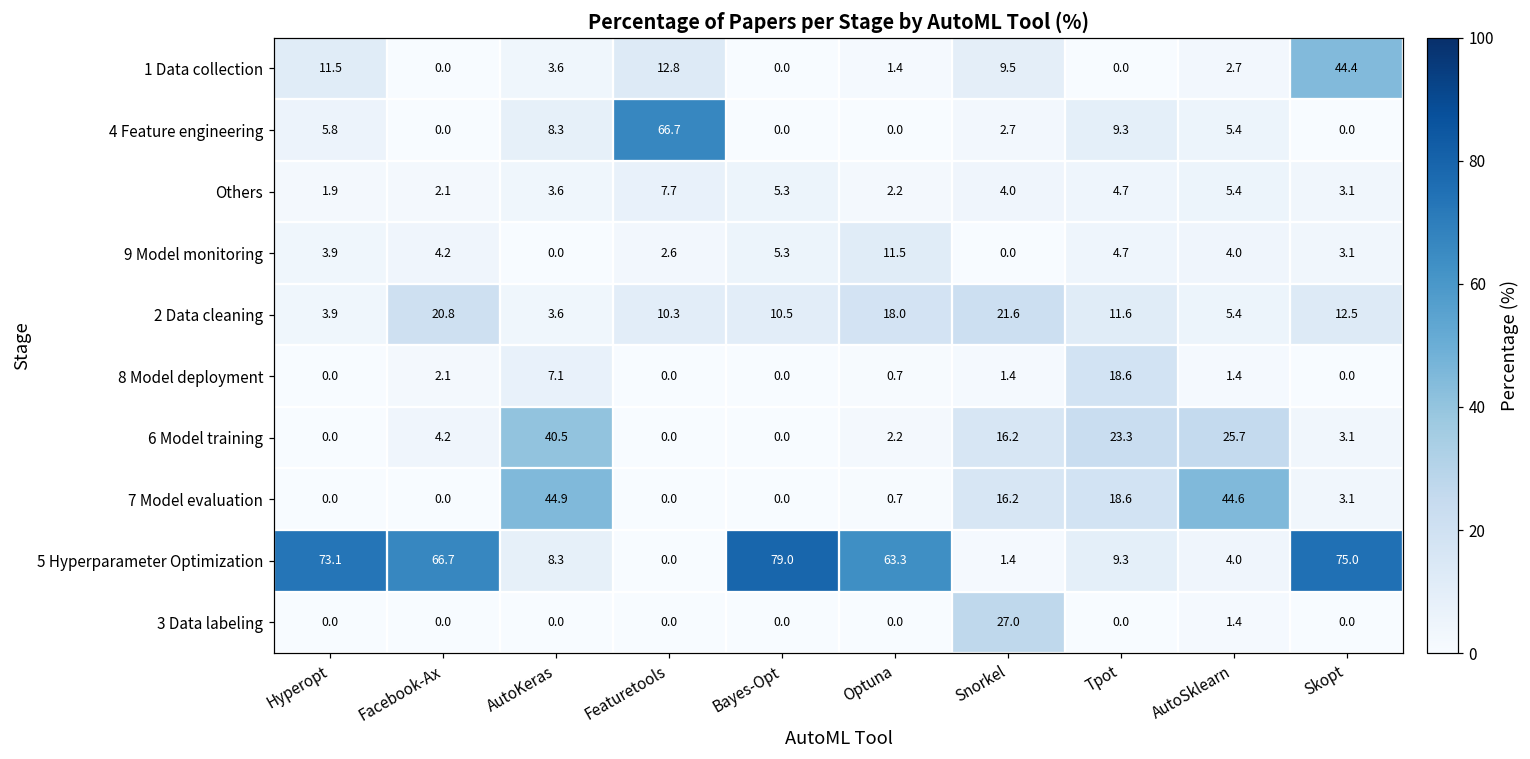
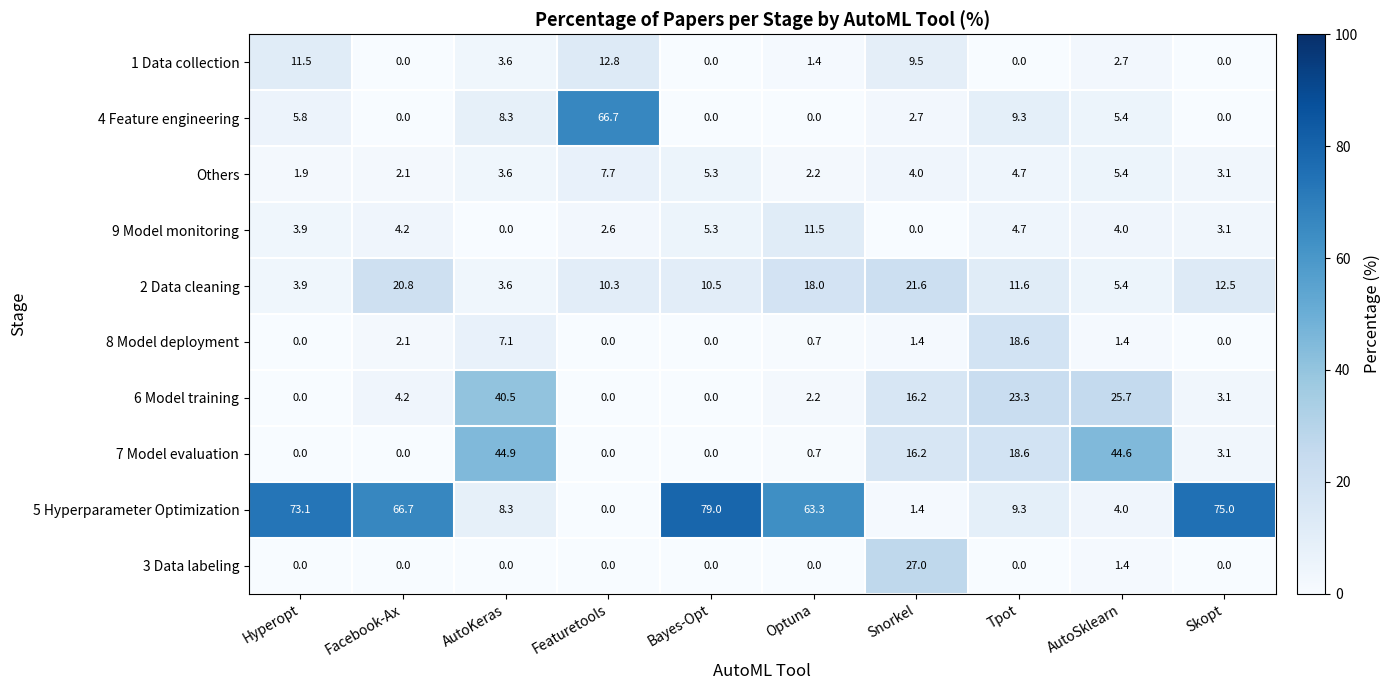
  {
    "1 Data collection": {
      "Hyperopt": 11.5,
      "Facebook-Ax": 0.0,
      "AutoKeras": 3.6,
      "Featuretools": 12.8,
      "Bayes-Opt": 0.0,
      "Optuna": 1.4,
      "Snorkel": 9.5,
      "Tpot": 0.0,
      "AutoSklearn": 2.7,
-     "Skopt": 44.4
+     "Skopt": 0.0
    },
    "4 Feature engineering": {
      "Hyperopt": 5.8,
      "Facebook-Ax": 0.0,
      "AutoKeras": 8.3,
      "Featuretools": 66.7,
      "Bayes-Opt": 0.0,
      "Optuna": 0.0,
      "Snorkel": 2.7,
      "Tpot": 9.3,
      "AutoSklearn": 5.4,
      "Skopt": 0.0
    },
    "Others": {
      "Hyperopt": 1.9,
      "Facebook-Ax": 2.1,
      "AutoKeras": 3.6,
      "Featuretools": 7.7,
      "Bayes-Opt": 5.3,
      "Optuna": 2.2,
      "Snorkel": 4.0,
      "Tpot": 4.7,
      "AutoSklearn": 5.4,
      "Skopt": 3.1
    },
    "9 Model monitoring": {
      "Hyperopt": 3.9,
      "Facebook-Ax": 4.2,
      "AutoKeras": 0.0,
      "Featuretools": 2.6,
      "Bayes-Opt": 5.3,
      "Optuna": 11.5,
      "Snorkel": 0.0,
      "Tpot": 4.7,
      "AutoSklearn": 4.0,
      "Skopt": 3.1
    },
    "2 Data cleaning": {
      "Hyperopt": 3.9,
      "Facebook-Ax": 20.8,
      "AutoKeras": 3.6,
      "Featuretools": 10.3,
      "Bayes-Opt": 10.5,
      "Optuna": 18.0,
      "Snorkel": 21.6,
      "Tpot": 11.6,
      "AutoSklearn": 5.4,
      "Skopt": 12.5
    },
    "8 Model deployment": {
      "Hyperopt": 0.0,
      "Facebook-Ax": 2.1,
      "AutoKeras": 7.1,
      "Featuretools": 0.0,
      "Bayes-Opt": 0.0,
      "Optuna": 0.7,
      "Snorkel": 1.4,
      "Tpot": 18.6,
      "AutoSklearn": 1.4,
      "Skopt": 0.0
    },
    "6 Model training": {
      "Hyperopt": 0.0,
      "Facebook-Ax": 4.2,
      "AutoKeras": 40.5,
      "Featuretools": 0.0,
      "Bayes-Opt": 0.0,
      "Optuna": 2.2,
      "Snorkel": 16.2,
      "Tpot": 23.3,
      "AutoSklearn": 25.7,
      "Skopt": 3.1
    },
    "7 Model evaluation": {
      "Hyperopt": 0.0,
      "Facebook-Ax": 0.0,
      "AutoKeras": 44.9,
      "Featuretools": 0.0,
      "Bayes-Opt": 0.0,
      "Optuna": 0.7,
      "Snorkel": 16.2,
      "Tpot": 18.6,
      "AutoSklearn": 44.6,
      "Skopt": 3.1
    },
    "5 Hyperparameter Optimization": {
      "Hyperopt": 73.1,
      "Facebook-Ax": 66.7,
      "AutoKeras": 8.3,
      "Featuretools": 0.0,
      "Bayes-Opt": 79.0,
      "Optuna": 63.3,
      "Snorkel": 1.4,
      "Tpot": 9.3,
      "AutoSklearn": 4.0,
      "Skopt": 75.0
    },
    "3 Data labeling": {
      "Hyperopt": 0.0,
      "Facebook-Ax": 0.0,
      "AutoKeras": 0.0,
      "Featuretools": 0.0,
      "Bayes-Opt": 0.0,
      "Optuna": 0.0,
      "Snorkel": 27.0,
      "Tpot": 0.0,
      "AutoSklearn": 1.4,
      "Skopt": 0.0
    }
  }
